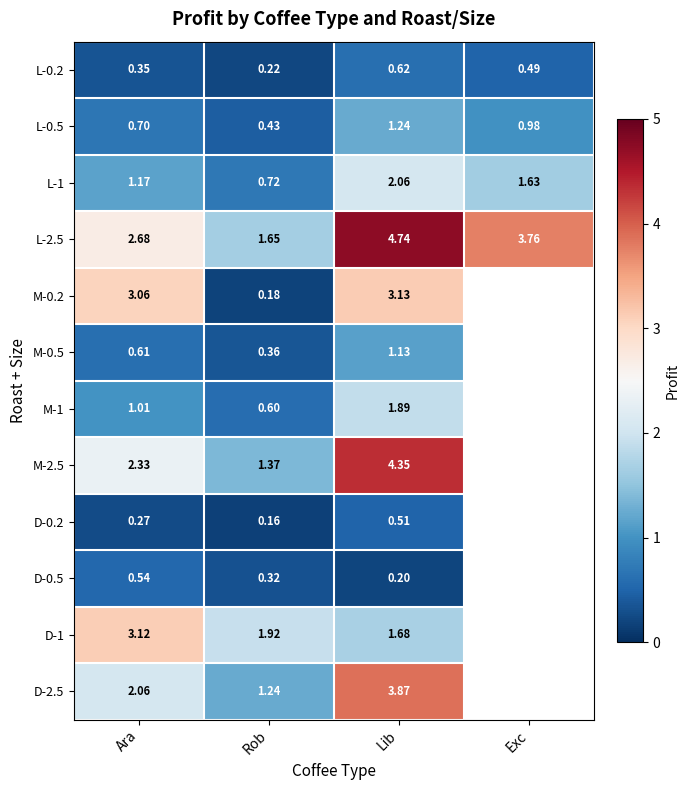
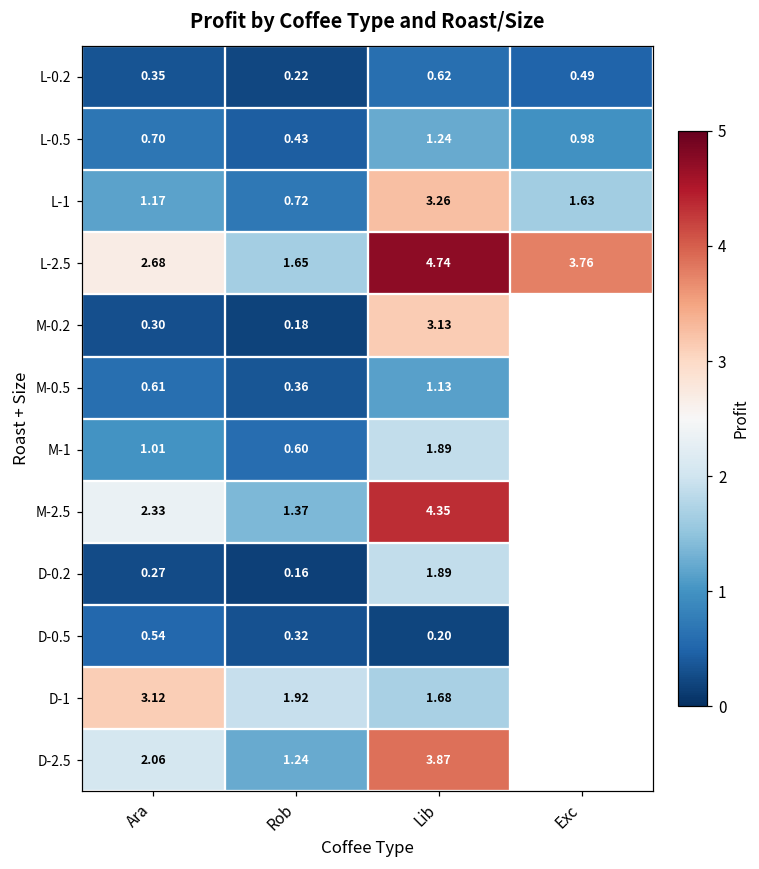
  {
    "L-0.2": {
      "Ara": 0.35,
      "Rob": 0.22,
      "Lib": 0.62,
      "Exc": 0.49
    },
    "L-0.5": {
      "Ara": 0.70,
      "Rob": 0.43,
      "Lib": 1.24,
      "Exc": 0.98
    },
    "L-1": {
      "Ara": 1.17,
      "Rob": 0.72,
-     "Lib": 2.06,
+     "Lib": 3.26,
      "Exc": 1.63
    },
    "L-2.5": {
      "Ara": 2.68,
      "Rob": 1.65,
      "Lib": 4.74,
      "Exc": 3.76
    },
    "M-0.2": {
-     "Ara": 3.06,
+     "Ara": 0.30,
      "Rob": 0.18,
      "Lib": 3.13
    },
    "M-0.5": {
      "Ara": 0.61,
      "Rob": 0.36,
      "Lib": 1.13
    },
    "M-1": {
      "Ara": 1.01,
      "Rob": 0.60,
      "Lib": 1.89
    },
    "M-2.5": {
      "Ara": 2.33,
      "Rob": 1.37,
      "Lib": 4.35
    },
    "D-0.2": {
      "Ara": 0.27,
      "Rob": 0.16,
-     "Lib": 0.51
+     "Lib": 1.89
    },
    "D-0.5": {
      "Ara": 0.54,
      "Rob": 0.32,
      "Lib": 0.20
    },
    "D-1": {
      "Ara": 3.12,
      "Rob": 1.92,
      "Lib": 1.68
    },
    "D-2.5": {
      "Ara": 2.06,
      "Rob": 1.24,
      "Lib": 3.87
    }
  }
